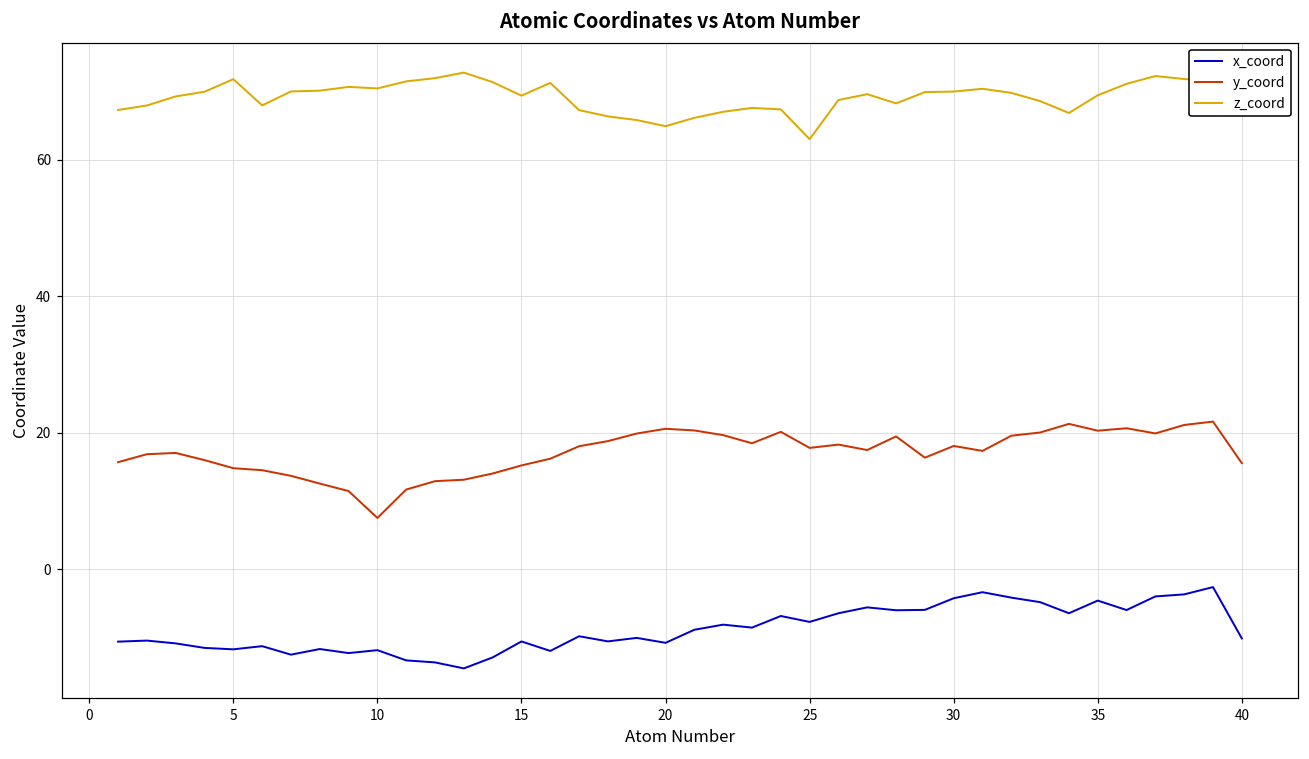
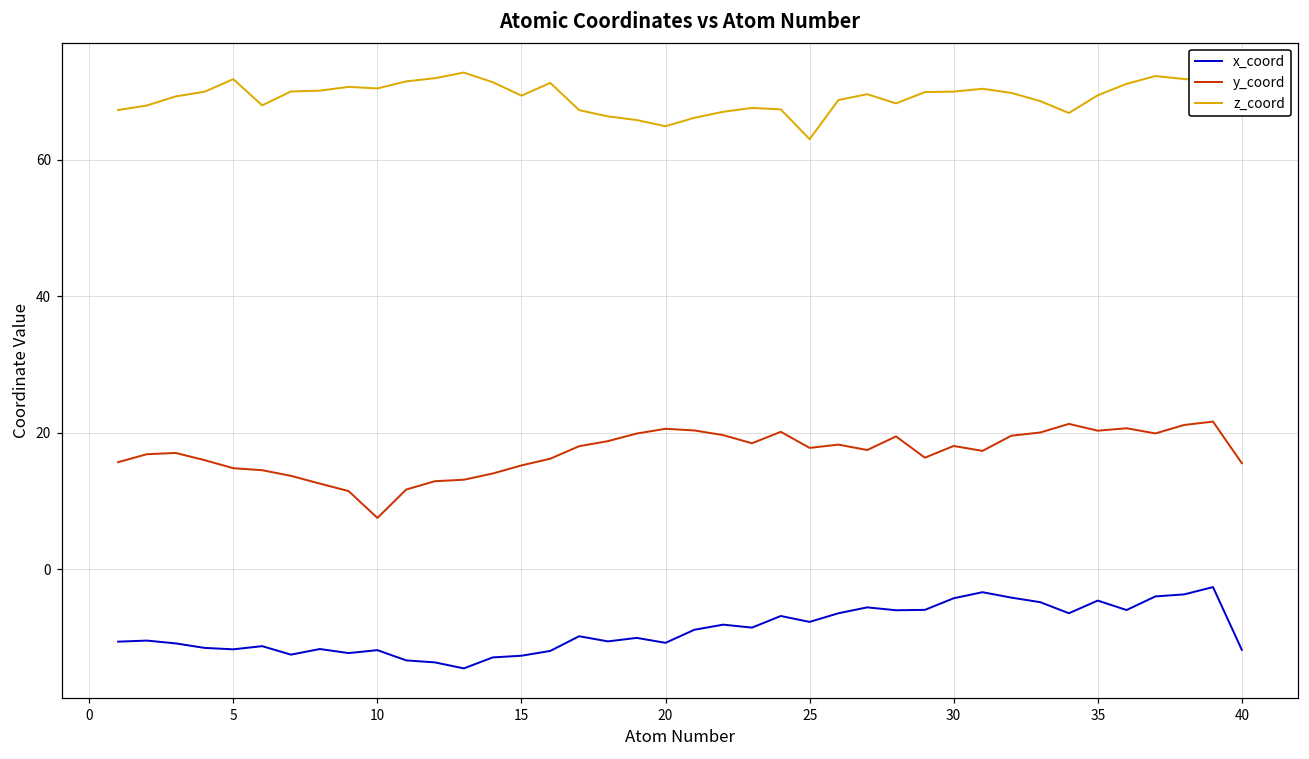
  {
    "x_coord": {
      "5": -12,
      "10": -12,
-     "15": -11,
+     "15": -13,
      "20": -11,
      "25": -8,
      "30": -4,
      "35": -5,
-     "40": -10
+     "40": -12
    },
    "y_coord": {
      "5": 15,
      "10": 8,
      "15": 15,
      "20": 21,
      "25": 18,
      "30": 18,
      "35": 20,
      "40": 16
    },
    "z_coord": {
      "5": 72,
      "10": 70,
      "15": 69,
      "20": 65,
      "25": 63,
      "30": 70,
      "35": 69
    }
  }
